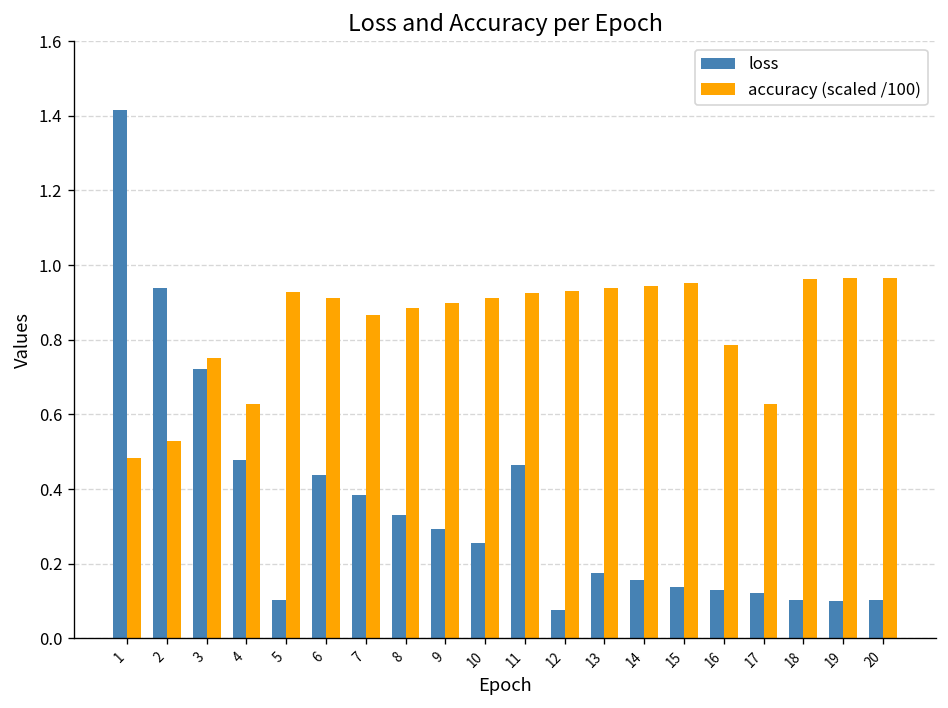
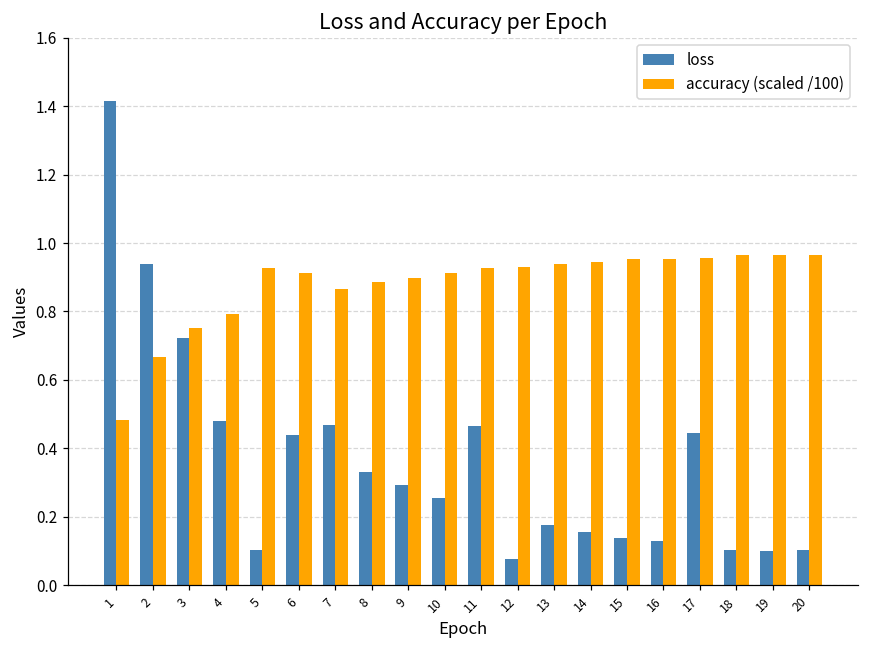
  {
    "loss": {
      "1": 1.42,
      "2": 0.94,
      "3": 0.72,
      "4": 0.48,
      "5": 0.10,
      "6": 0.44,
-     "7": 0.38,
+     "7": 0.47,
      "8": 0.33,
      "9": 0.29,
      "10": 0.25,
      "11": 0.46,
      "12": 0.08,
      "13": 0.17,
      "14": 0.15,
      "15": 0.14,
      "16": 0.13,
-     "17": 0.12,
+     "17": 0.44,
      "18": 0.10,
      "19": 0.10,
      "20": 0.10
    },
    "accuracy (scaled /100)": {
      "1": 0.48,
-     "2": 0.53,
+     "2": 0.67,
      "3": 0.75,
-     "4": 0.63,
+     "4": 0.79,
      "5": 0.93,
      "6": 0.91,
      "7": 0.87,
      "8": 0.88,
      "9": 0.90,
      "10": 0.91,
      "11": 0.93,
      "12": 0.93,
      "13": 0.94,
      "14": 0.94,
      "15": 0.95,
-     "16": 0.79,
-     "17": 0.63,
+     "16": 0.95,
+     "17": 0.96,
      "18": 0.96,
      "19": 0.96,
      "20": 0.97
    }
  }
